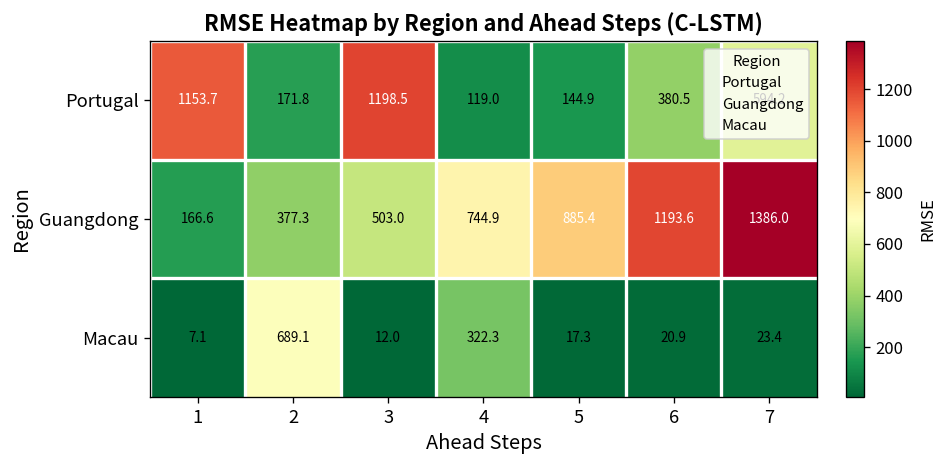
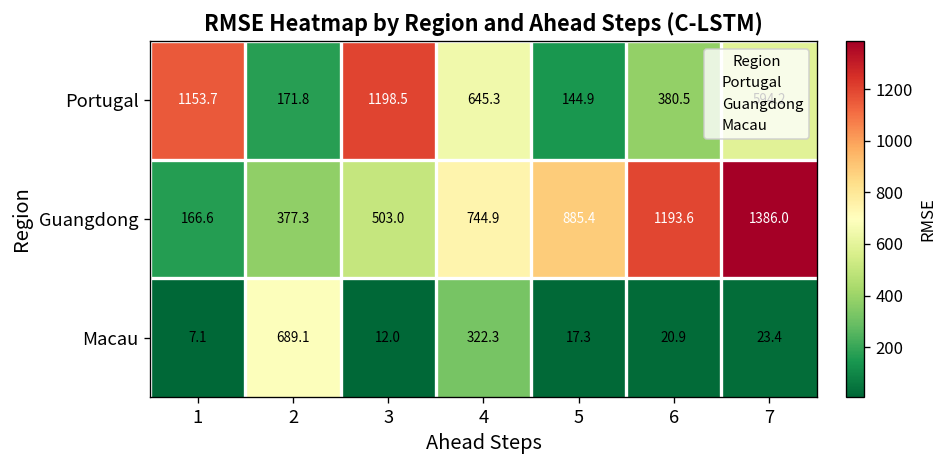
  {
    "Portugal": {
      "1": 1153.7,
      "2": 171.8,
      "3": 1198.5,
-     "4": 119.0,
+     "4": 645.3,
      "5": 144.9,
      "6": 380.5
    },
    "Guangdong": {
      "1": 166.6,
      "2": 377.3,
      "3": 503.0,
      "4": 744.9,
      "5": 885.4,
      "6": 1193.6,
      "7": 1386.0
    },
    "Macau": {
      "1": 7.1,
      "2": 689.1,
      "3": 12.0,
      "4": 322.3,
      "5": 17.3,
      "6": 20.9,
      "7": 23.4
    }
  }
